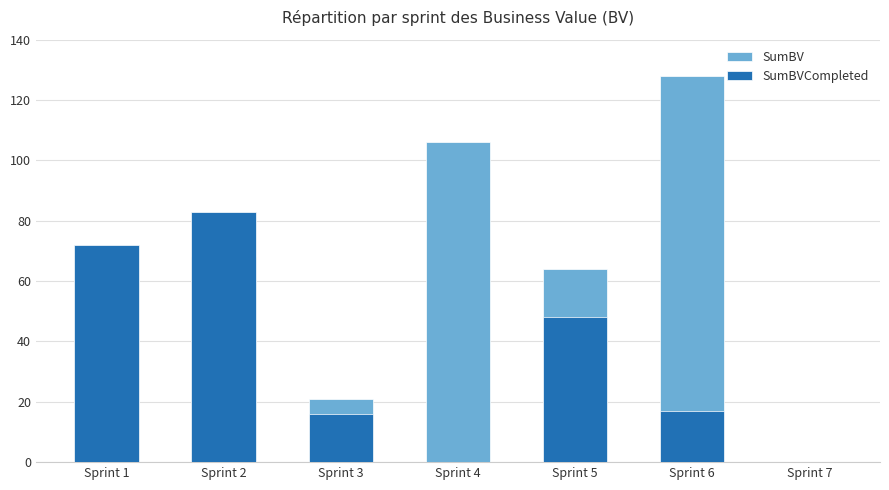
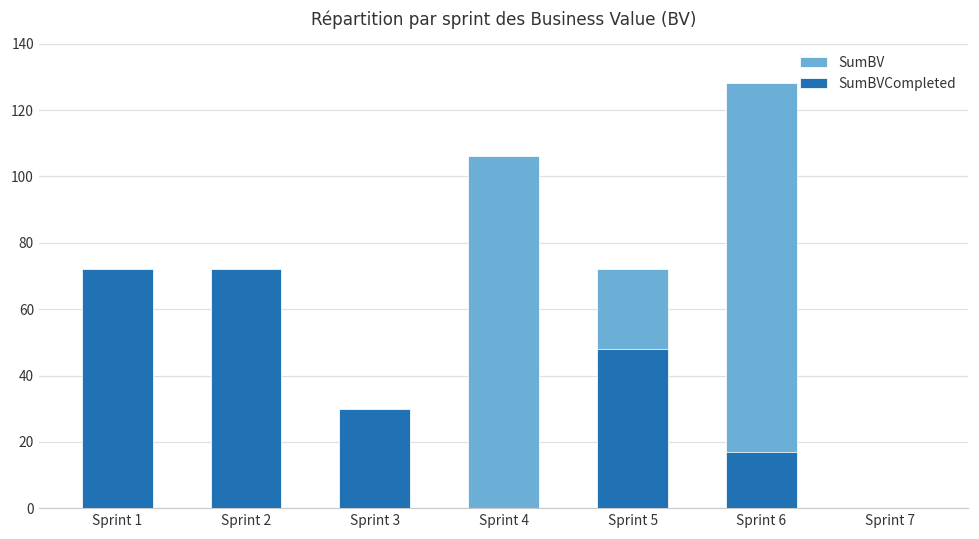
  {
    "SumBV": {
      "Sprint 1": 72,
      "Sprint 4": 106,
-     "Sprint 5": 64,
+     "Sprint 5": 72,
      "Sprint 6": 128,
      "Sprint 7": 0
    },
    "SumBVCompleted": {
      "Sprint 1": 72,
-     "Sprint 2": 83,
-     "Sprint 3": 16,
+     "Sprint 2": 72,
+     "Sprint 3": 30,
      "Sprint 4": 0,
      "Sprint 7": 0
    }
  }
